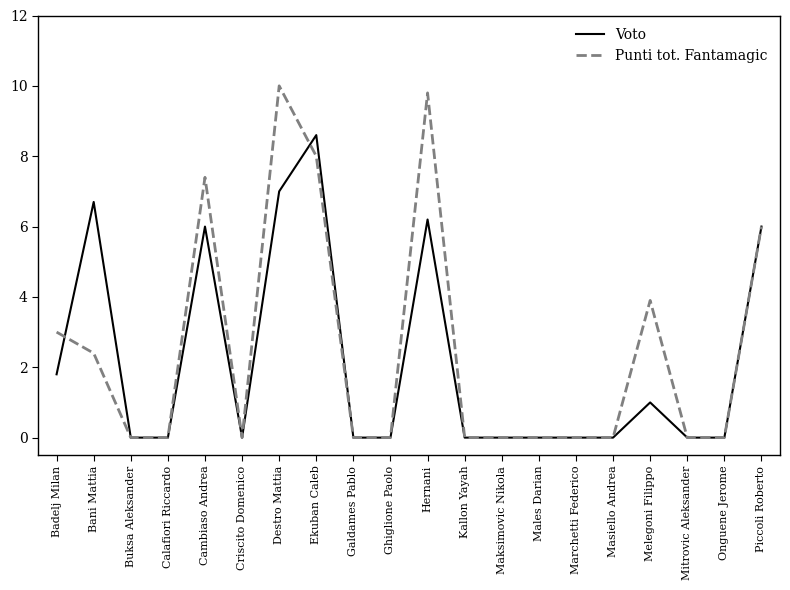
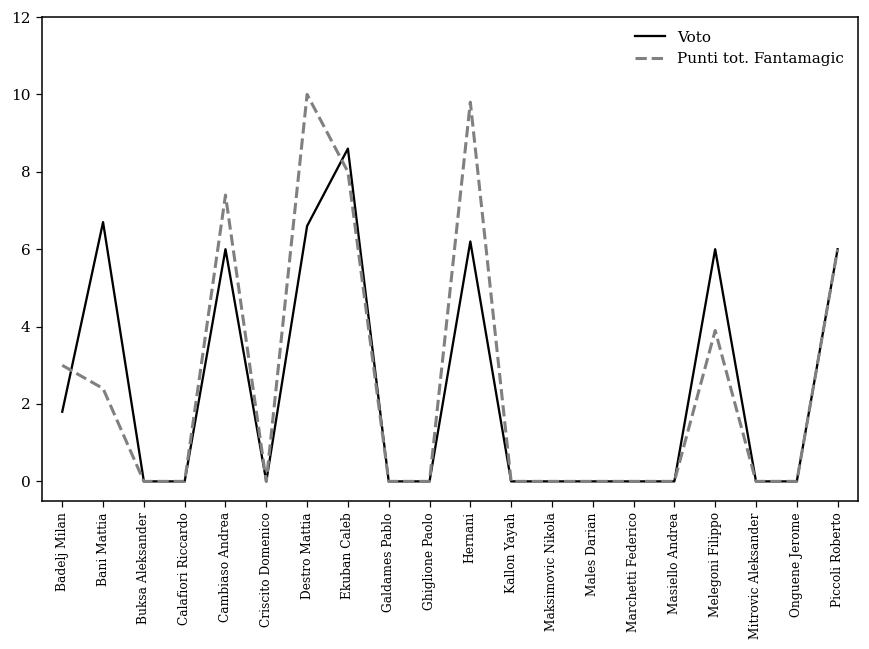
  {
    "Voto": {
      "Badelj Milan": 1.8,
      "Bani Mattia": 6.7,
      "Cambiaso Andrea": 6.0,
-     "Destro Mattia": 7.0,
+     "Destro Mattia": 6.6,
      "Ekuban Caleb": 8.6,
      "Hernani": 6.2,
-     "Melegoni Filippo": 1
+     "Melegoni Filippo": 6
    },
    "Punti tot. Fantamagic": {
      "Badelj Milan": 3.0,
      "Bani Mattia": 2.4,
      "Cambiaso Andrea": 7.4,
      "Destro Mattia": 10.0,
      "Ekuban Caleb": 8.0,
      "Hernani": 9.8,
      "Melegoni Filippo": 3.9
    }
  }
